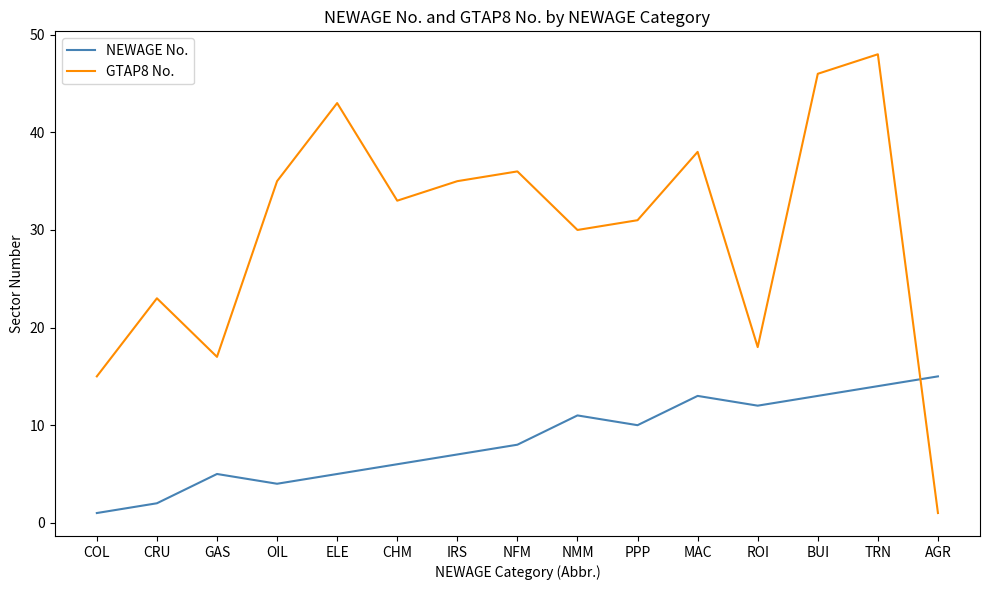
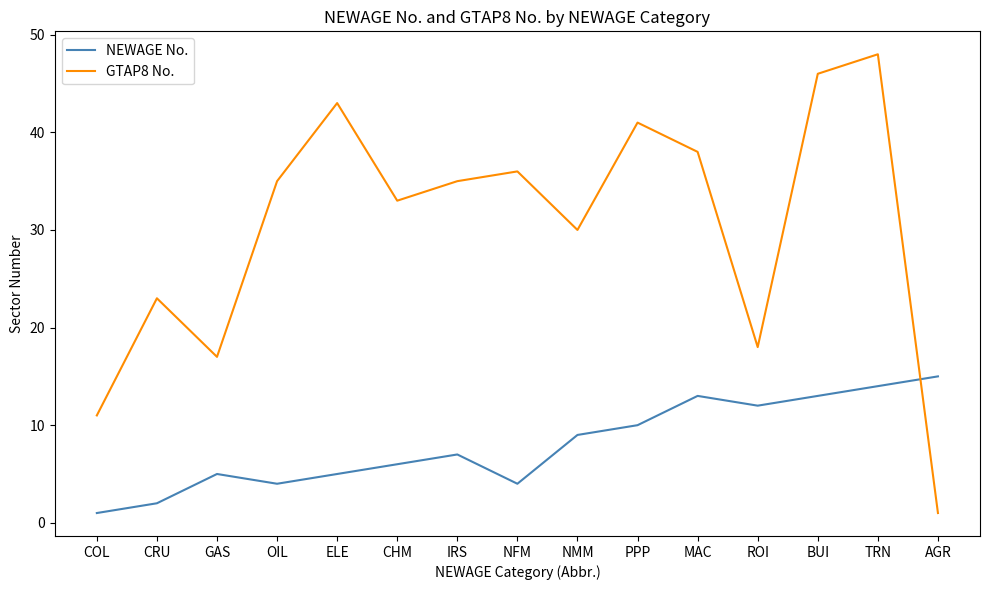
  {
    "NEWAGE No.": {
      "COL": 1,
      "CRU": 2,
      "GAS": 5,
      "OIL": 4,
      "ELE": 5,
      "CHM": 6,
      "IRS": 7,
-     "NFM": 8,
-     "NMM": 11,
+     "NFM": 4,
+     "NMM": 9,
      "PPP": 10,
      "MAC": 13,
      "ROI": 12,
      "BUI": 13,
      "TRN": 14,
      "AGR": 15
    },
    "GTAP8 No.": {
-     "COL": 15,
+     "COL": 11,
      "CRU": 23,
      "GAS": 17,
      "OIL": 35,
      "ELE": 43,
      "CHM": 33,
      "IRS": 35,
      "NFM": 36,
      "NMM": 30,
-     "PPP": 31,
+     "PPP": 41,
      "MAC": 38,
      "ROI": 18,
      "BUI": 46,
      "TRN": 48,
      "AGR": 1
    }
  }
